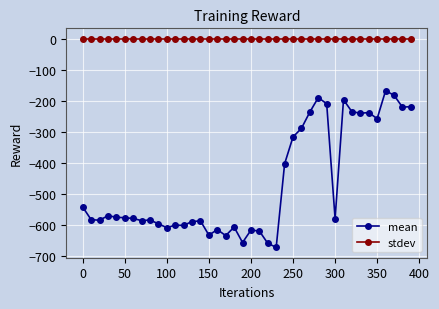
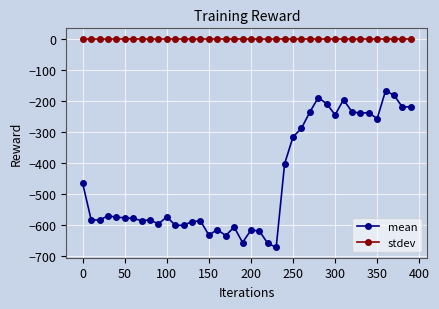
  {
    "mean": {
-     "0": -540,
+     "0": -470,
      "50": -580,
-     "100": -610,
+     "100": -580,
      "150": -630,
      "200": -620,
      "250": -320,
-     "300": -580,
+     "300": -250,
      "350": -260
    },
    "stdev": {
      "0": 0,
      "50": 0,
      "100": 0,
      "150": 0,
      "200": 0,
      "250": 0,
      "300": 0,
      "350": 0
    }
  }
